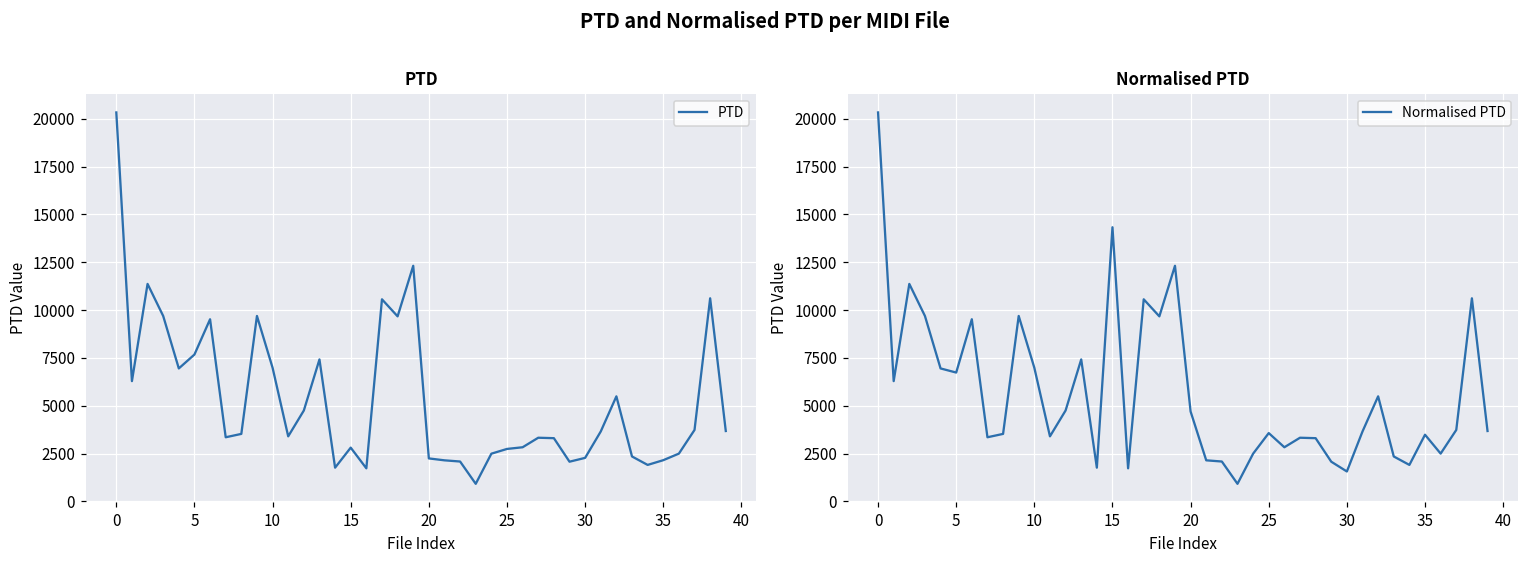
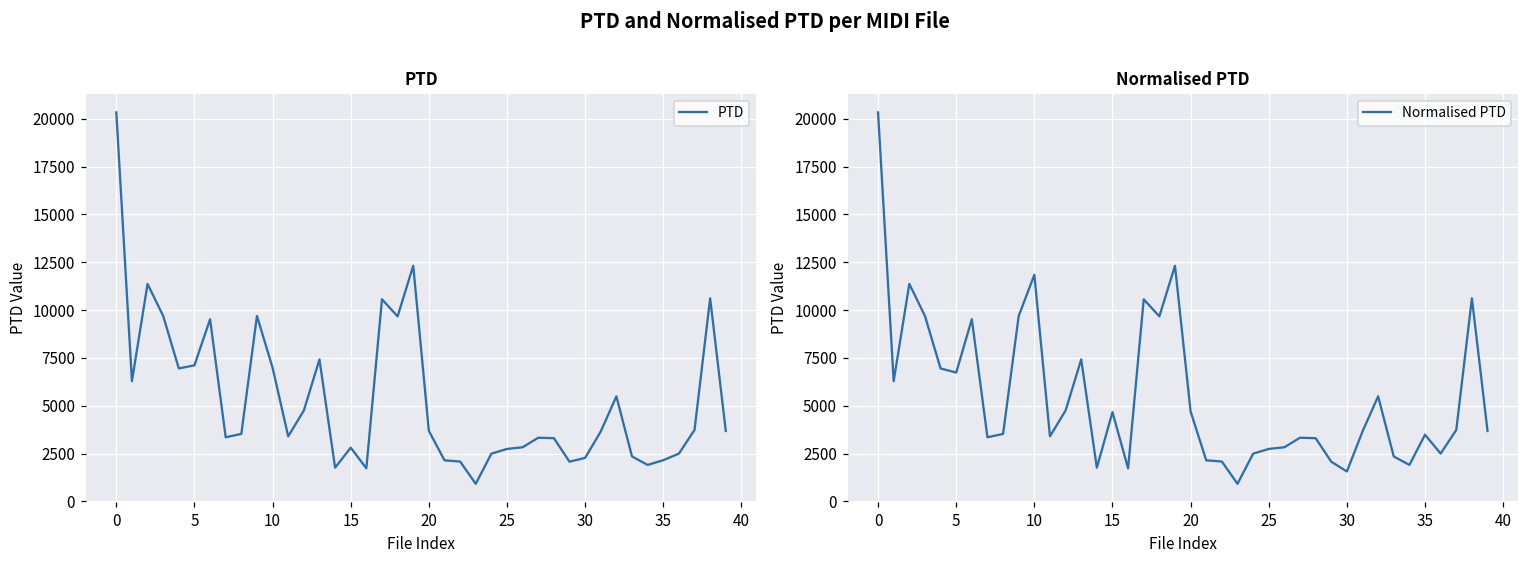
  {
    "PTD": {
      "0": 20300,
-     "5": 7700,
+     "5": 7100,
      "10": 7000,
      "15": 2800,
-     "20": 2300,
+     "20": 3700,
      "25": 2700,
      "30": 2300,
      "35": 2200
    },
    "Normalised PTD": {
      "0": 20300,
      "5": 6700,
-     "10": 7000,
-     "15": 14300,
+     "10": 11800,
+     "15": 4700,
      "20": 4700,
-     "25": 3600,
+     "25": 2700,
      "30": 1600,
      "35": 3500
    }
  }
